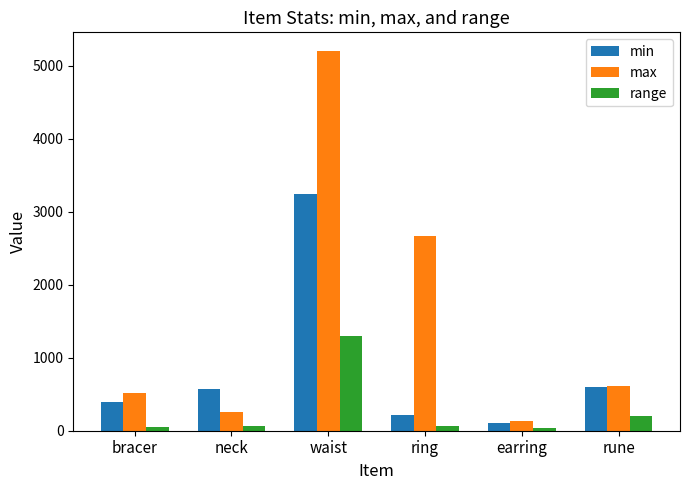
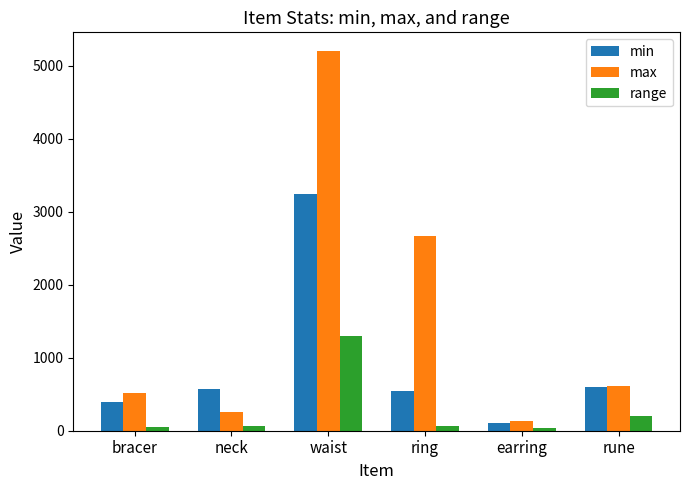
  {
    "min": {
      "bracer": 400,
      "neck": 600,
      "waist": 3200,
-     "ring": 200,
+     "ring": 600,
      "earring": 100,
      "rune": 600
    },
    "max": {
      "bracer": 500,
      "neck": 300,
      "waist": 5200,
      "ring": 2700,
      "earring": 100,
      "rune": 600
    },
    "range": {
      "bracer": 100,
      "neck": 100,
      "waist": 1300,
      "ring": 100,
      "earring": 0,
      "rune": 200
    }
  }
